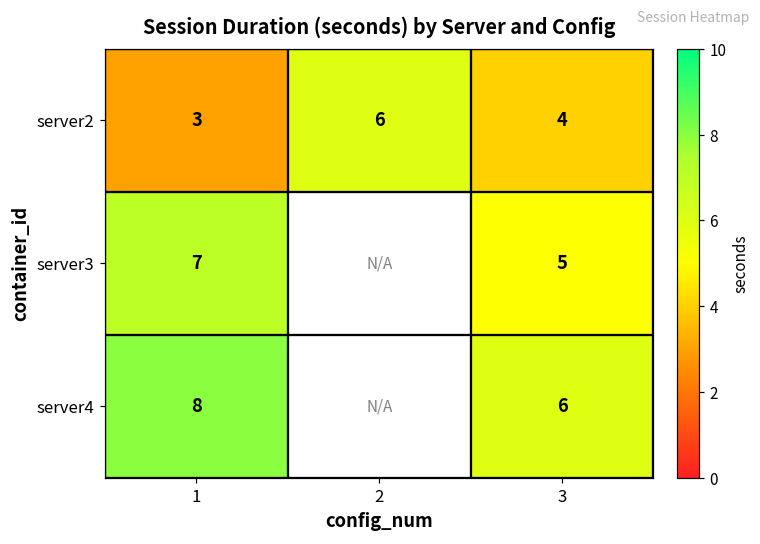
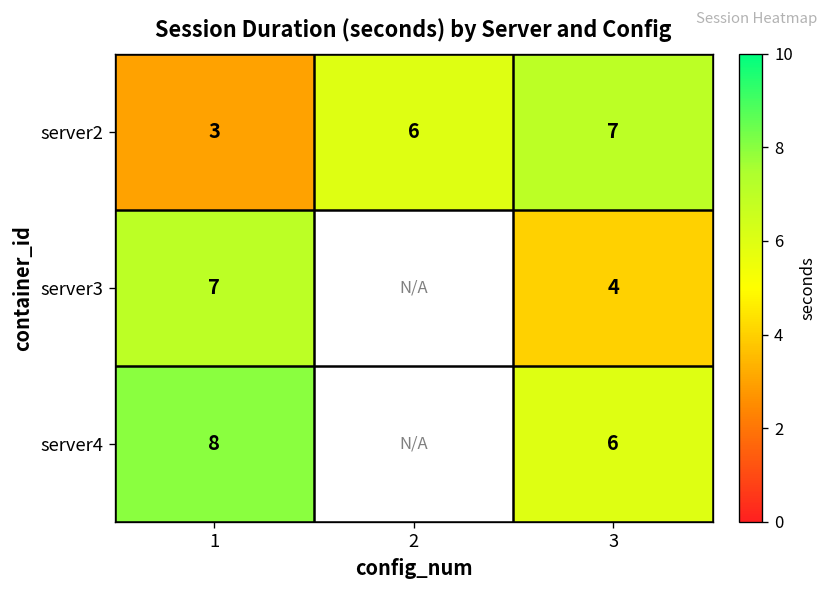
  {
    "server2": {
      "1": 3,
      "2": 6,
-     "3": 4
+     "3": 7
    },
    "server3": {
      "1": 7,
-     "3": 5
+     "3": 4
    },
    "server4": {
      "1": 8,
      "3": 6
    }
  }
